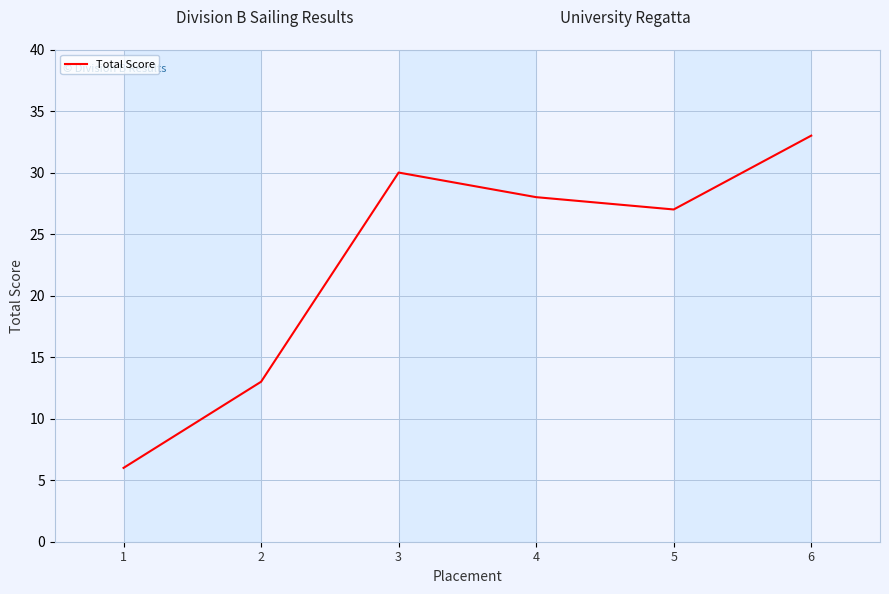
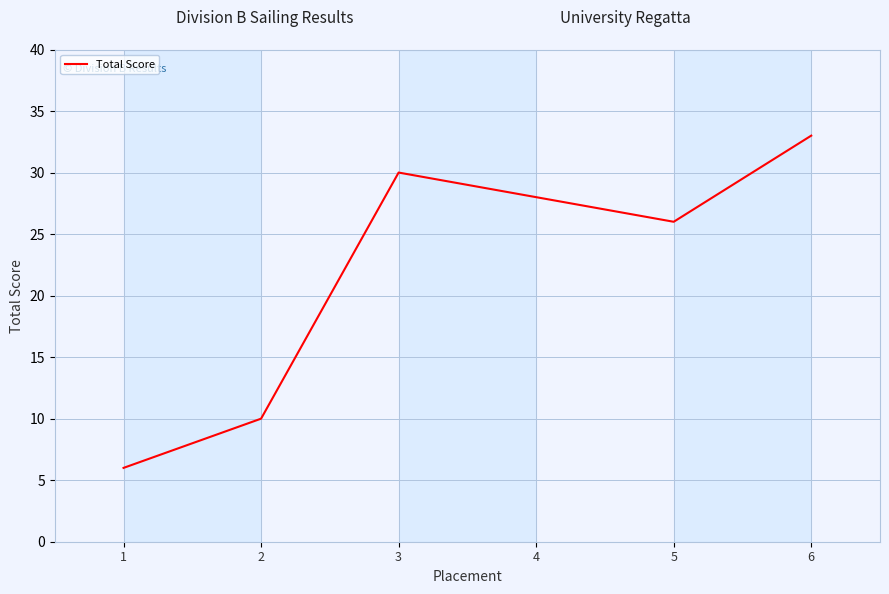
  {
    "1": 6,
-   "2": 13,
+   "2": 10,
    "3": 30,
    "4": 28,
-   "5": 27,
+   "5": 26,
    "6": 33
  }
